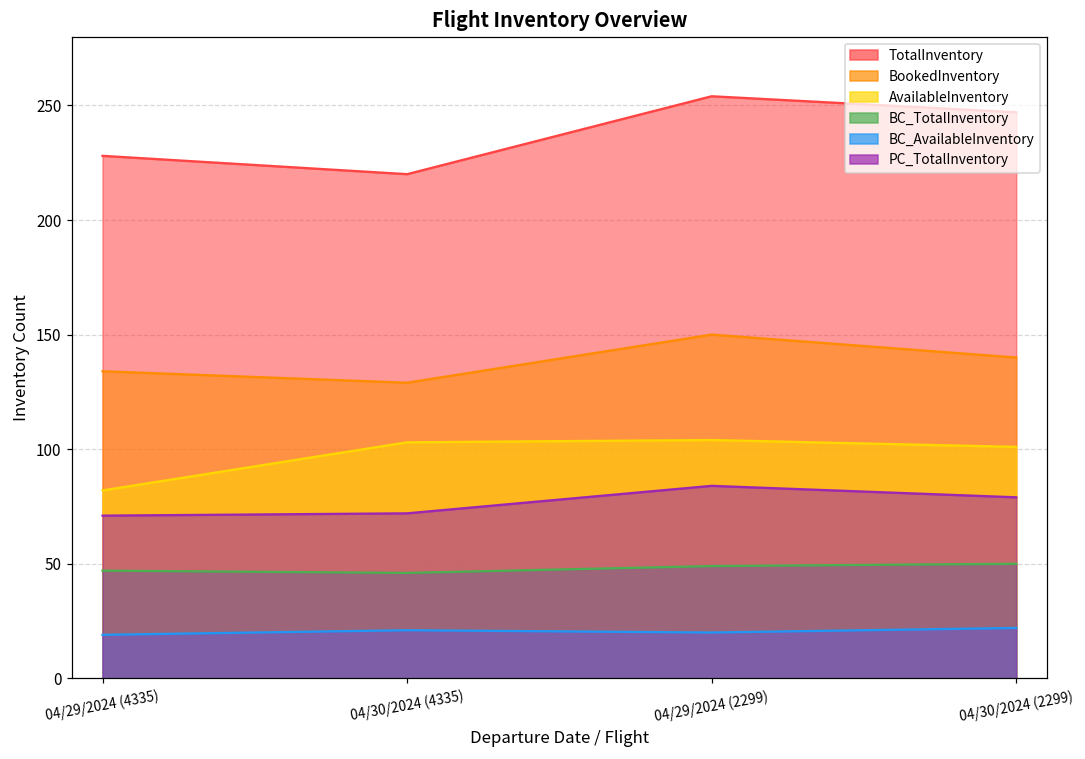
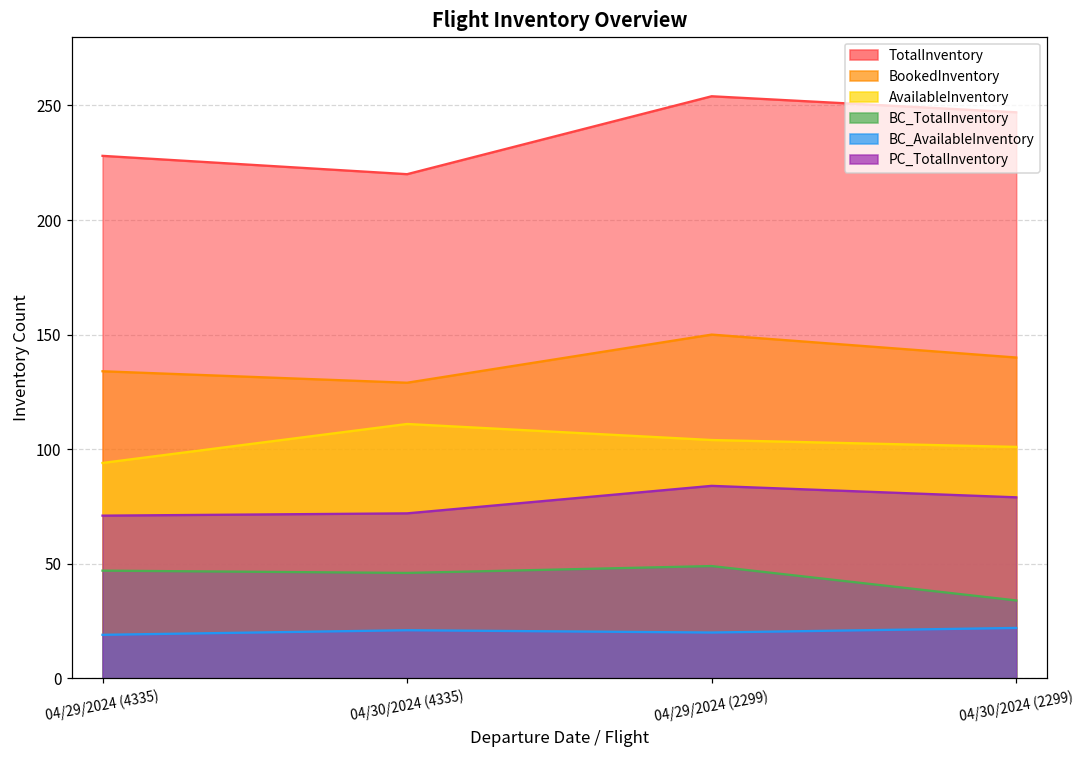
  {
    "TotalInventory": {
      "04/29/2024 (4335)": 228,
      "04/30/2024 (4335)": 220,
      "04/29/2024 (2299)": 254
    },
    "BookedInventory": {
      "04/29/2024 (4335)": 134,
      "04/30/2024 (4335)": 129,
      "04/29/2024 (2299)": 150,
      "04/30/2024 (2299)": 140
    },
    "AvailableInventory": {
-     "04/29/2024 (4335)": 82,
-     "04/30/2024 (4335)": 103,
+     "04/29/2024 (4335)": 94,
+     "04/30/2024 (4335)": 111,
      "04/29/2024 (2299)": 104,
      "04/30/2024 (2299)": 101
    },
    "BC_TotalInventory": {
      "04/29/2024 (4335)": 47,
      "04/30/2024 (4335)": 46,
      "04/29/2024 (2299)": 49,
-     "04/30/2024 (2299)": 50
+     "04/30/2024 (2299)": 34
    },
    "BC_AvailableInventory": {
      "04/29/2024 (4335)": 19,
      "04/30/2024 (4335)": 21,
      "04/29/2024 (2299)": 20,
      "04/30/2024 (2299)": 22
    },
    "PC_TotalInventory": {
      "04/29/2024 (4335)": 71,
      "04/30/2024 (4335)": 72,
      "04/29/2024 (2299)": 84,
      "04/30/2024 (2299)": 79
    }
  }
